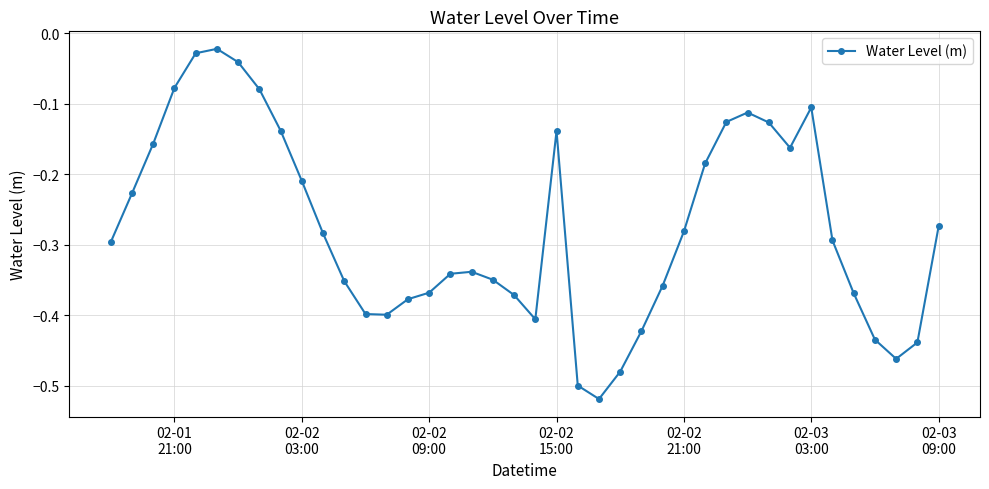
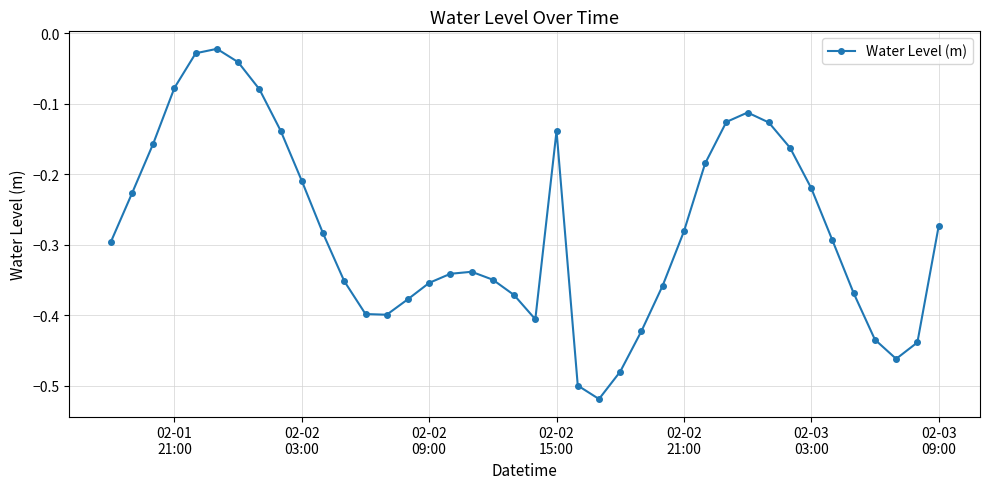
  {
    "02-01 21:00": -0.08,
    "02-02 03:00": -0.21,
-   "02-02 09:00": -0.37,
+   "02-02 09:00": -0.35,
    "02-02 15:00": -0.14,
    "02-02 21:00": -0.28,
-   "02-03 03:00": -0.11,
+   "02-03 03:00": -0.22,
    "02-03 09:00": -0.27
  }
